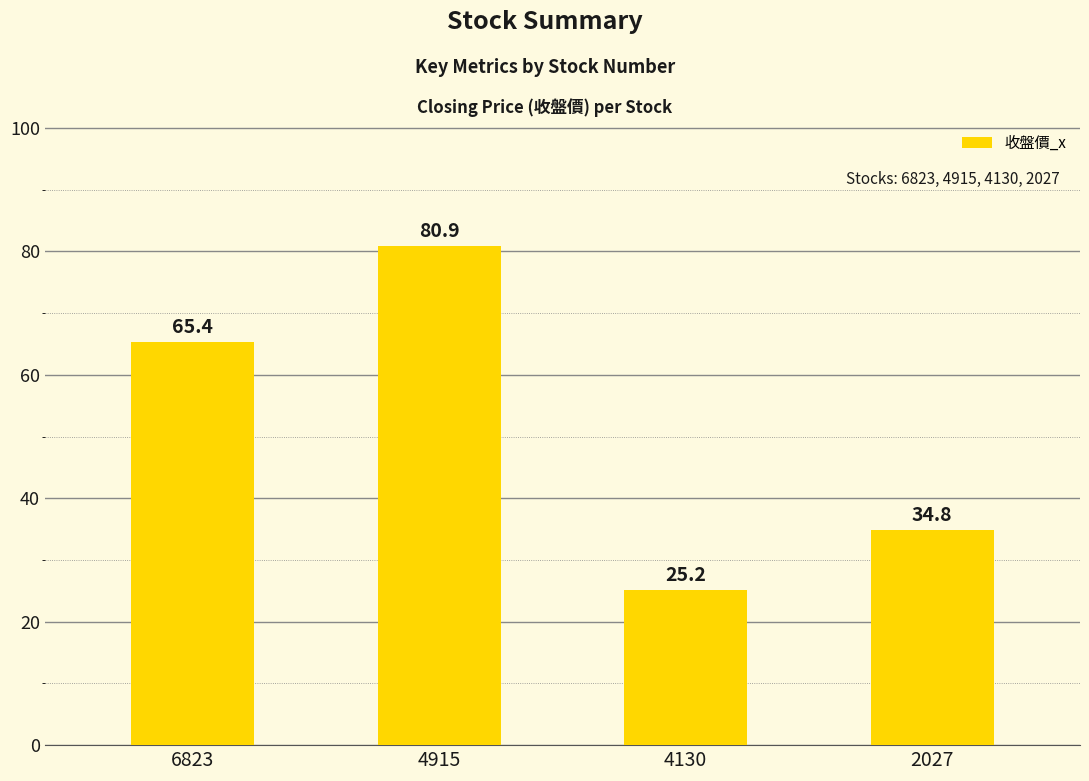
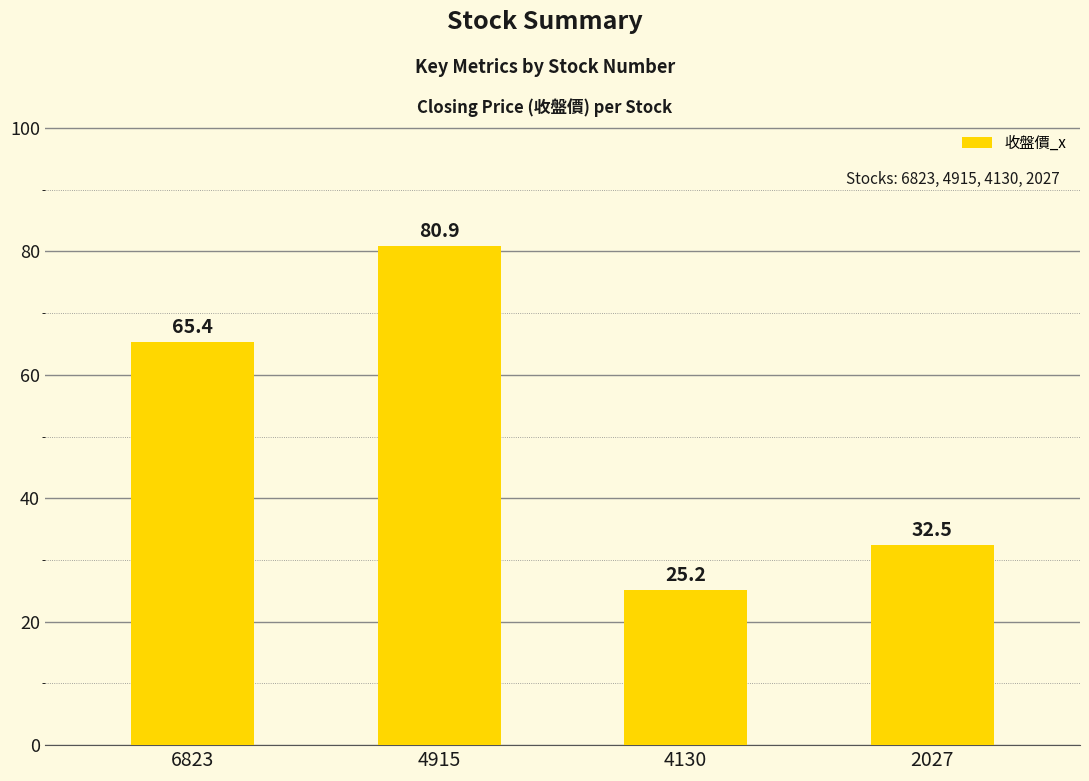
  {
    "6823": 65.4,
    "4915": 80.9,
    "4130": 25.2,
-   "2027": 34.8
+   "2027": 32.5
  }
